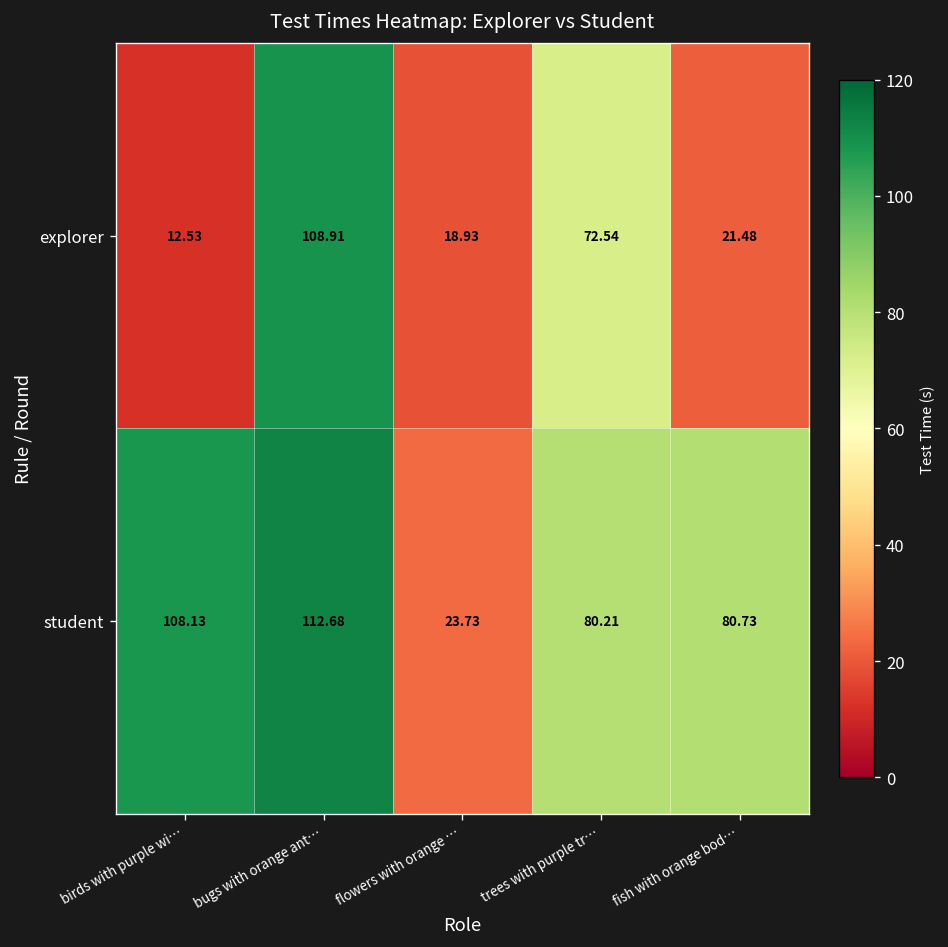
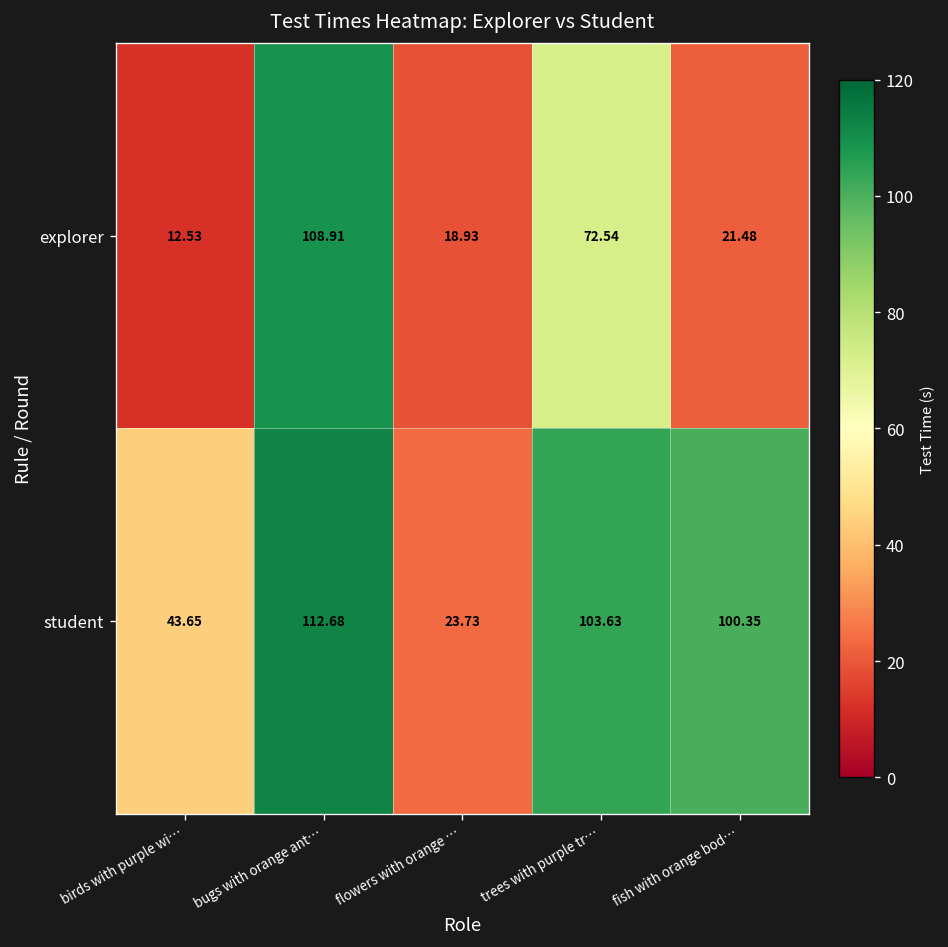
  {
    "explorer": {
      "birds with purple wi…": 12.53,
      "bugs with orange ant…": 108.91,
      "flowers with orange …": 18.93,
      "trees with purple tr…": 72.54,
      "fish with orange bod…": 21.48
    },
    "student": {
-     "birds with purple wi…": 108.13,
+     "birds with purple wi…": 43.65,
      "bugs with orange ant…": 112.68,
      "flowers with orange …": 23.73,
-     "trees with purple tr…": 80.21,
-     "fish with orange bod…": 80.73
+     "trees with purple tr…": 103.63,
+     "fish with orange bod…": 100.35
    }
  }
